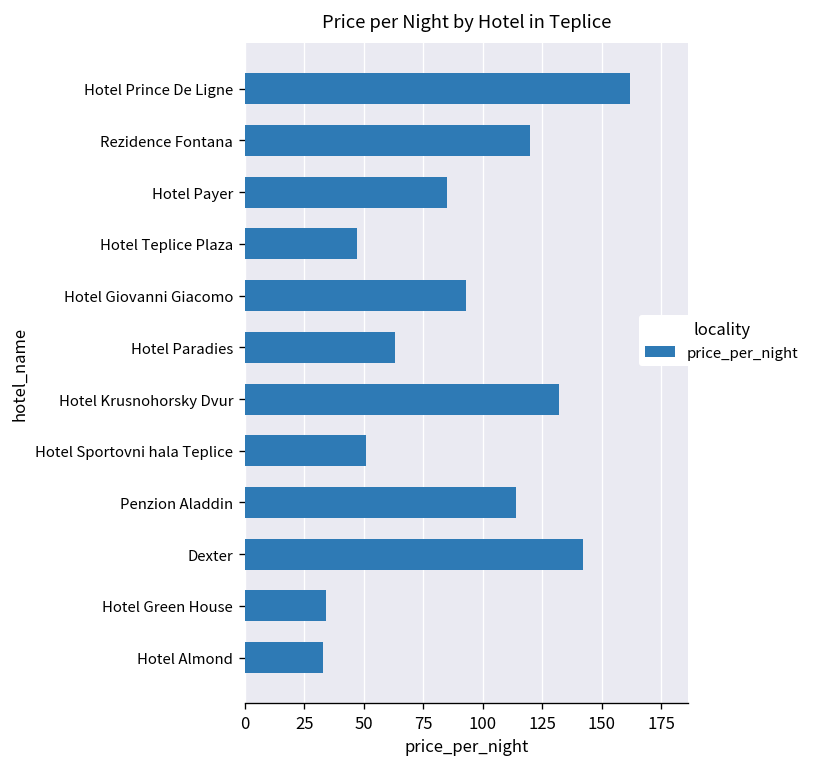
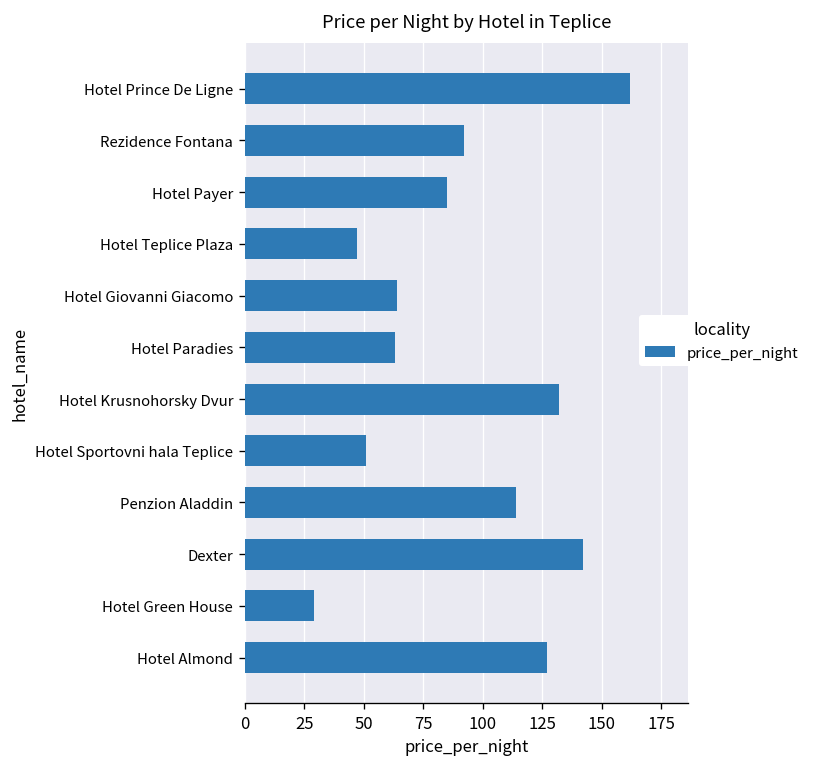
  {
    "Hotel Prince De Ligne": 162,
-   "Rezidence Fontana": 120,
+   "Rezidence Fontana": 92,
    "Hotel Payer": 85,
    "Hotel Teplice Plaza": 47,
-   "Hotel Giovanni Giacomo": 93,
+   "Hotel Giovanni Giacomo": 64,
    "Hotel Paradies": 63,
    "Hotel Krusnohorsky Dvur": 132,
    "Hotel Sportovni hala Teplice": 51,
    "Penzion Aladdin": 114,
    "Dexter": 142,
-   "Hotel Green House": 34,
-   "Hotel Almond": 33
+   "Hotel Green House": 29,
+   "Hotel Almond": 127
  }
